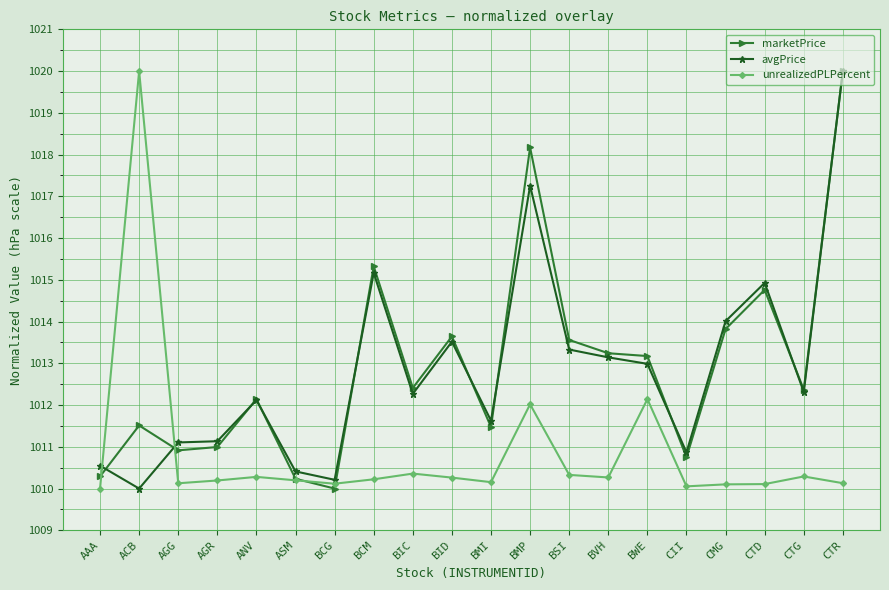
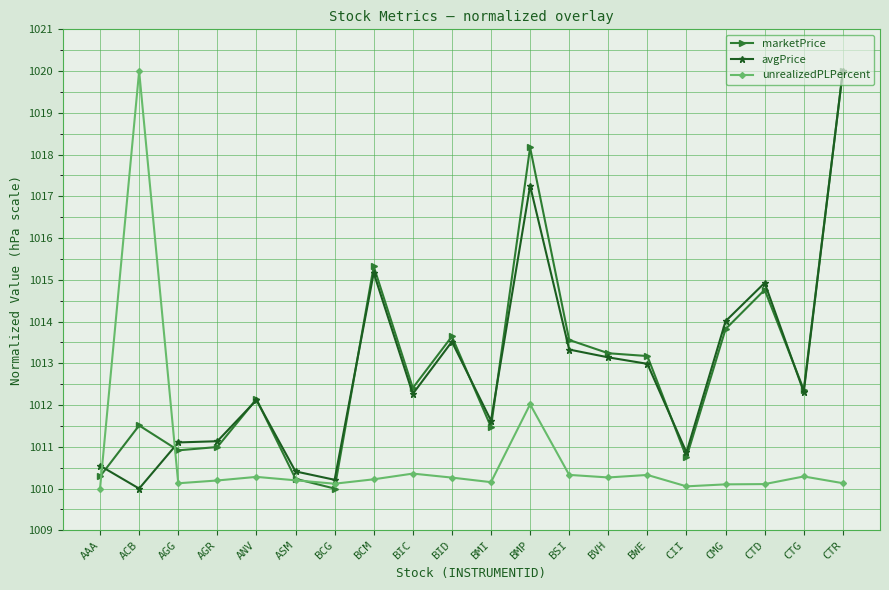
  {
    "unrealizedPLPercent": {
      "AAA": 1010.0,
      "ACB": 1020.0,
      "AGG": 1010.1,
      "AGR": 1010.2,
      "ANV": 1010.3,
      "BCG": 1010.1,
      "BCM": 1010.2,
      "BIC": 1010.4,
      "BID": 1010.3,
      "BMI": 1010.2,
      "BMP": 1012.0,
      "BSI": 1010.3,
      "BVH": 1010.3,
-     "BWE": 1012.1,
+     "BWE": 1010.3,
      "CII": 1010.1,
      "CMG": 1010.1,
      "CTD": 1010.1,
      "CTG": 1010.3,
      "CTR": 1010.1
    }
  }
